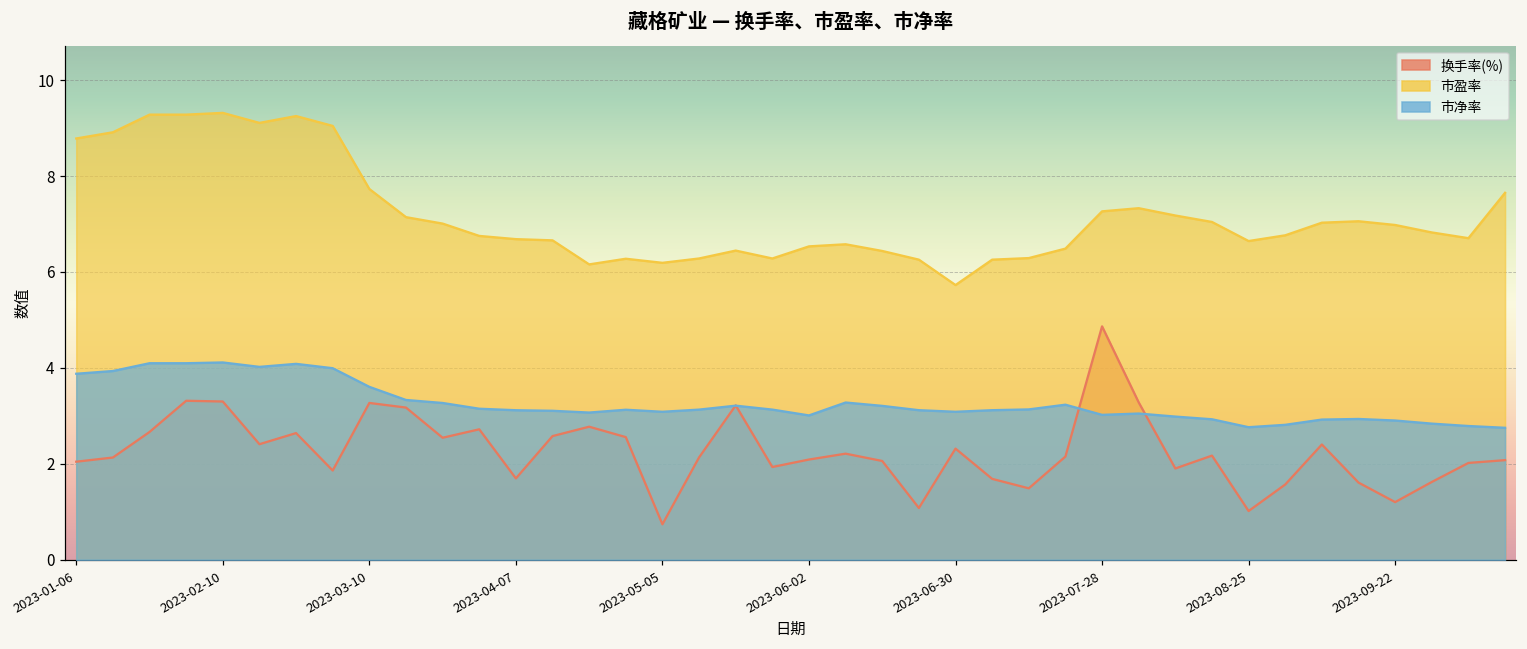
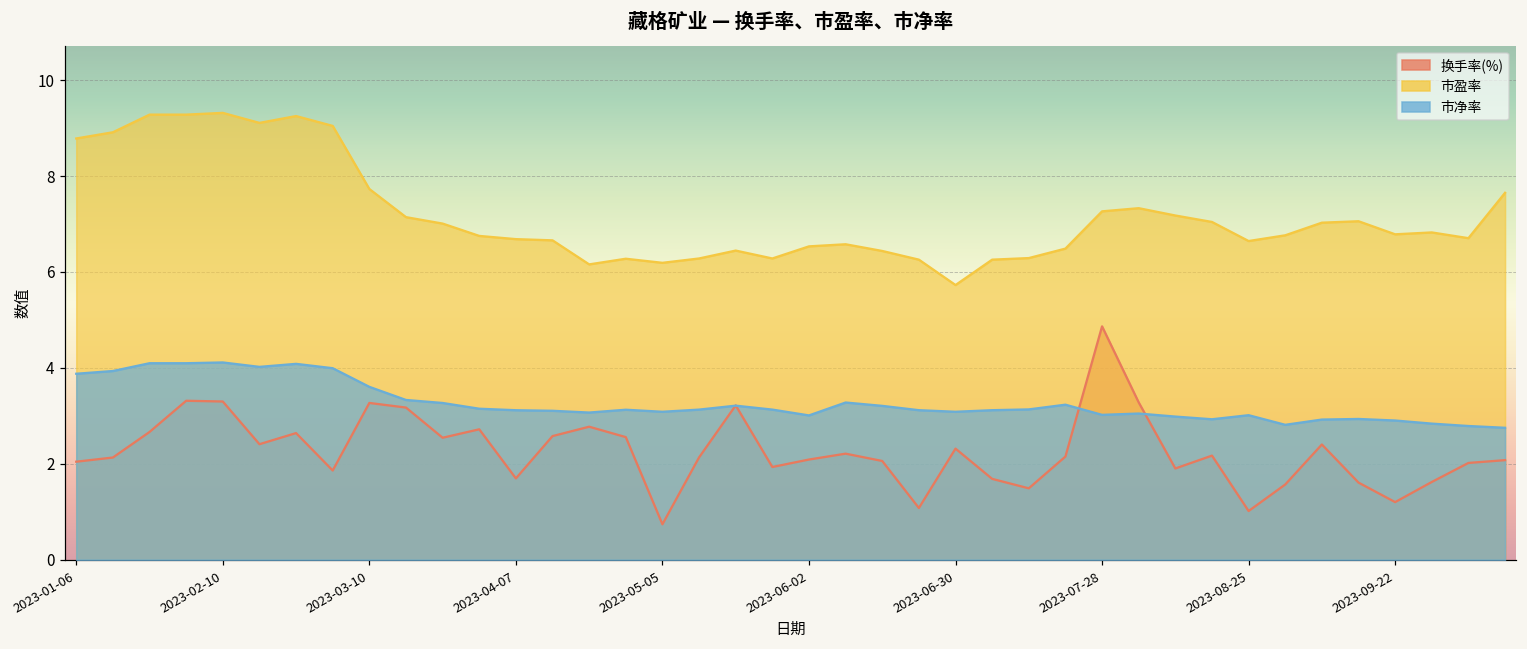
  {
    "换手率(%)": {
      "2023-01-06": 2.0,
      "2023-02-10": 3.3,
      "2023-03-10": 3.3,
      "2023-04-07": 1.7,
      "2023-05-05": 0.7,
      "2023-06-02": 2.1,
      "2023-06-30": 2.3,
      "2023-07-28": 4.9,
      "2023-08-25": 1.0,
      "2023-09-22": 1.2
    },
    "市盈率": {
      "2023-01-06": 8.8,
      "2023-02-10": 9.3,
      "2023-03-10": 7.7,
      "2023-04-07": 6.7,
      "2023-05-05": 6.2,
      "2023-06-02": 6.5,
      "2023-06-30": 5.7,
      "2023-07-28": 7.3,
      "2023-08-25": 6.6,
-     "2023-09-22": 7.0
+     "2023-09-22": 6.8
    },
    "市净率": {
      "2023-01-06": 3.9,
      "2023-02-10": 4.1,
      "2023-03-10": 3.6,
      "2023-04-07": 3.1,
      "2023-05-05": 3.1,
      "2023-06-02": 3.0,
      "2023-06-30": 3.1,
      "2023-07-28": 3.0,
-     "2023-08-25": 2.8,
+     "2023-08-25": 3.0,
      "2023-09-22": 2.9
    }
  }
